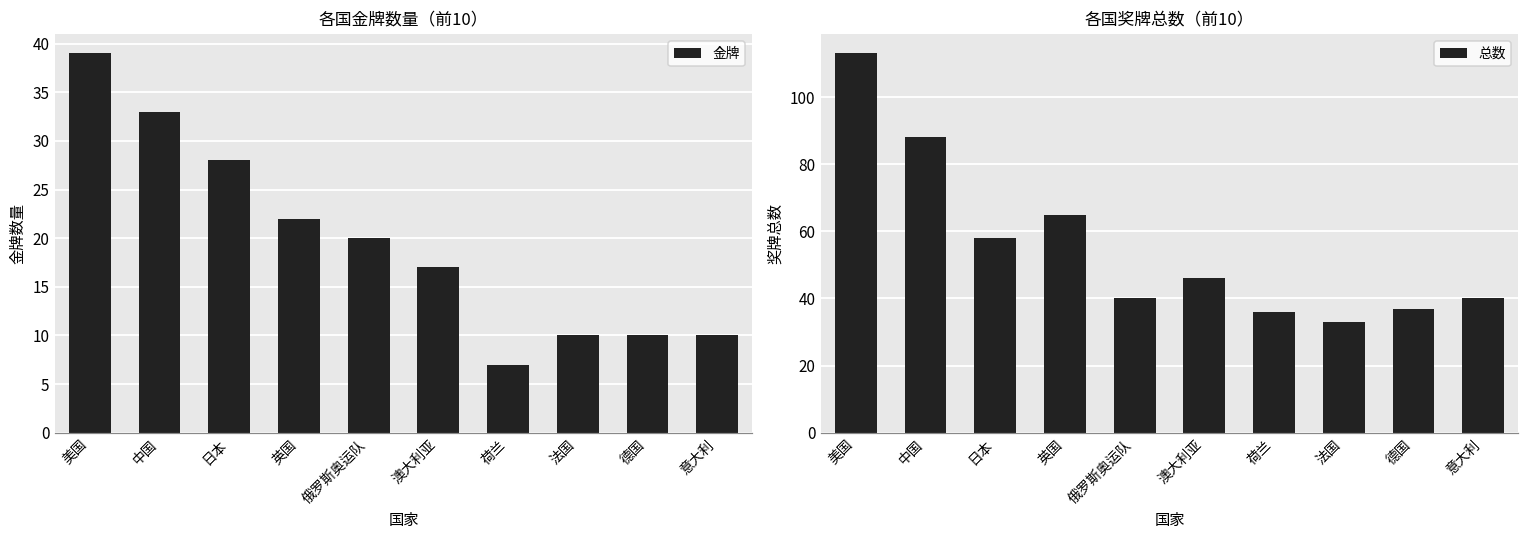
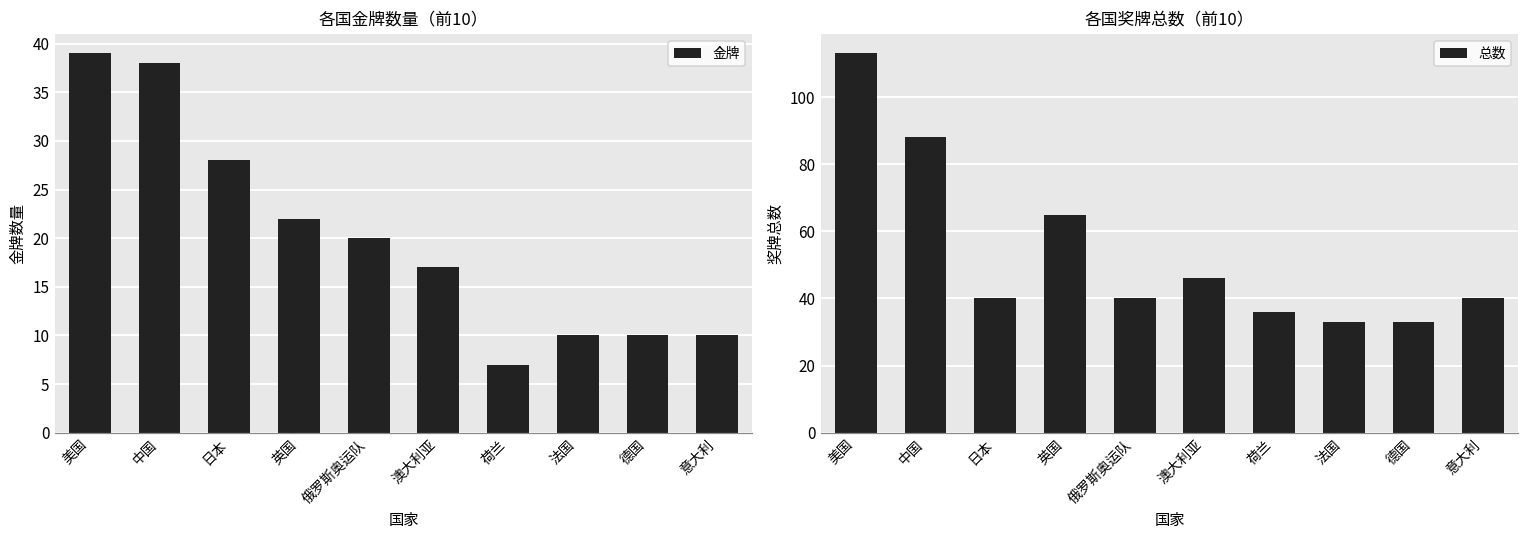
  {
    "各国金牌数量（前10）": {
      "美国": 39,
-     "中国": 33,
+     "中国": 38,
      "日本": 28,
      "英国": 22,
      "俄罗斯奥运队": 20,
      "澳大利亚": 17,
      "荷兰": 7,
      "法国": 10,
      "德国": 10,
      "意大利": 10
    },
    "各国奖牌总数（前10）": {
      "美国": 113,
      "中国": 88,
-     "日本": 58,
+     "日本": 40,
      "英国": 65,
      "俄罗斯奥运队": 40,
      "澳大利亚": 46,
      "荷兰": 36,
      "法国": 33,
-     "德国": 37,
+     "德国": 33,
      "意大利": 40
    }
  }
